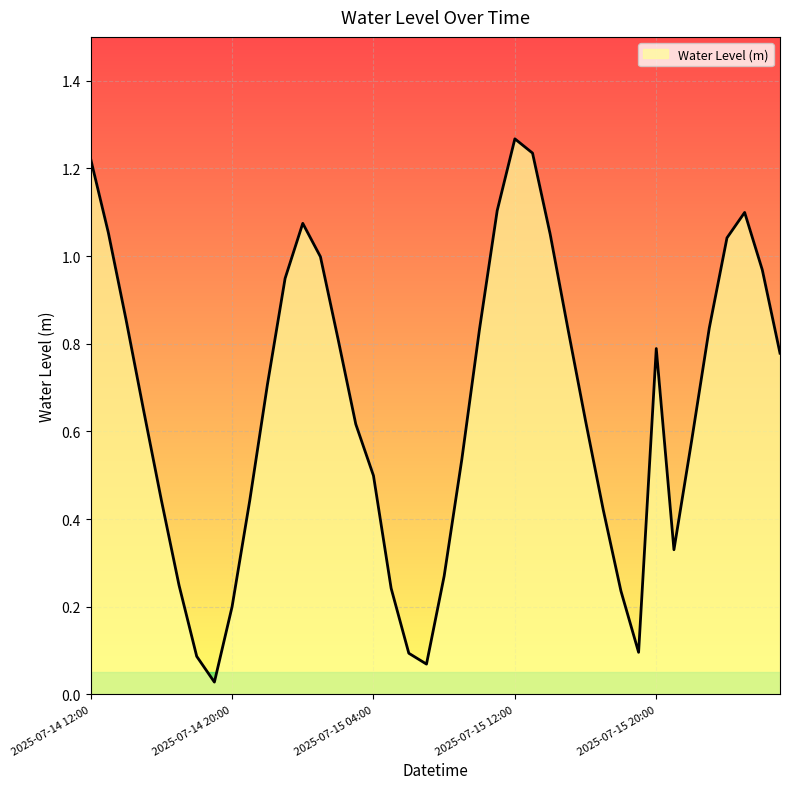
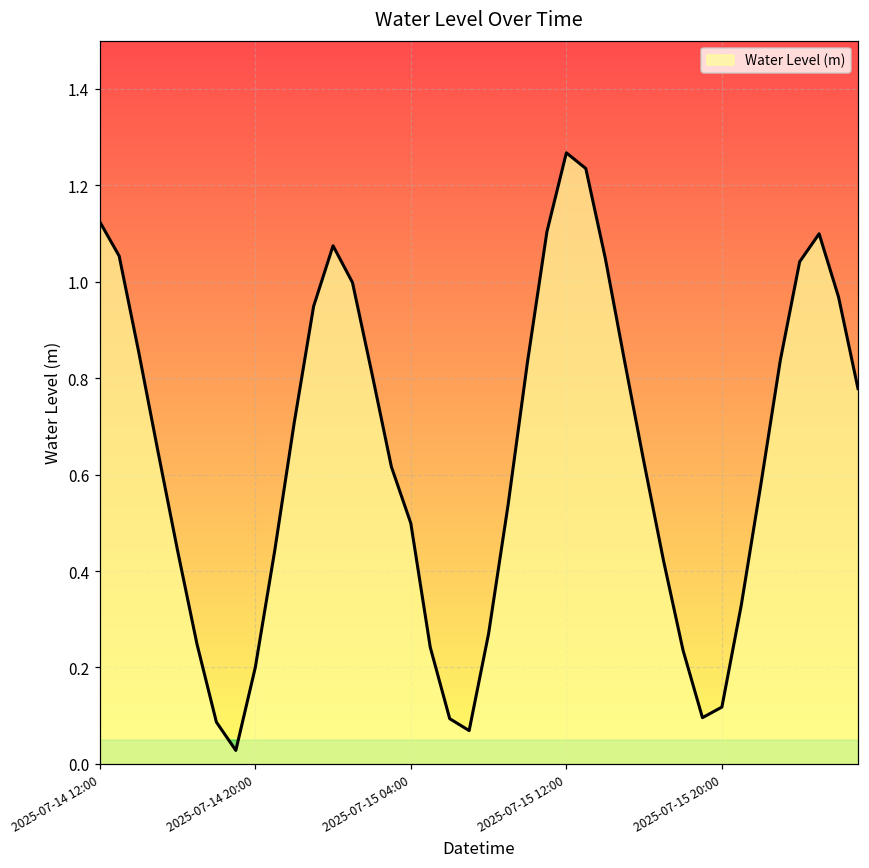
  {
-   "2025-07-14 12:00": 1.22,
+   "2025-07-14 12:00": 1.12,
    "2025-07-14 20:00": 0.20,
    "2025-07-15 04:00": 0.50,
    "2025-07-15 12:00": 1.27,
-   "2025-07-15 20:00": 0.79
+   "2025-07-15 20:00": 0.12
  }
